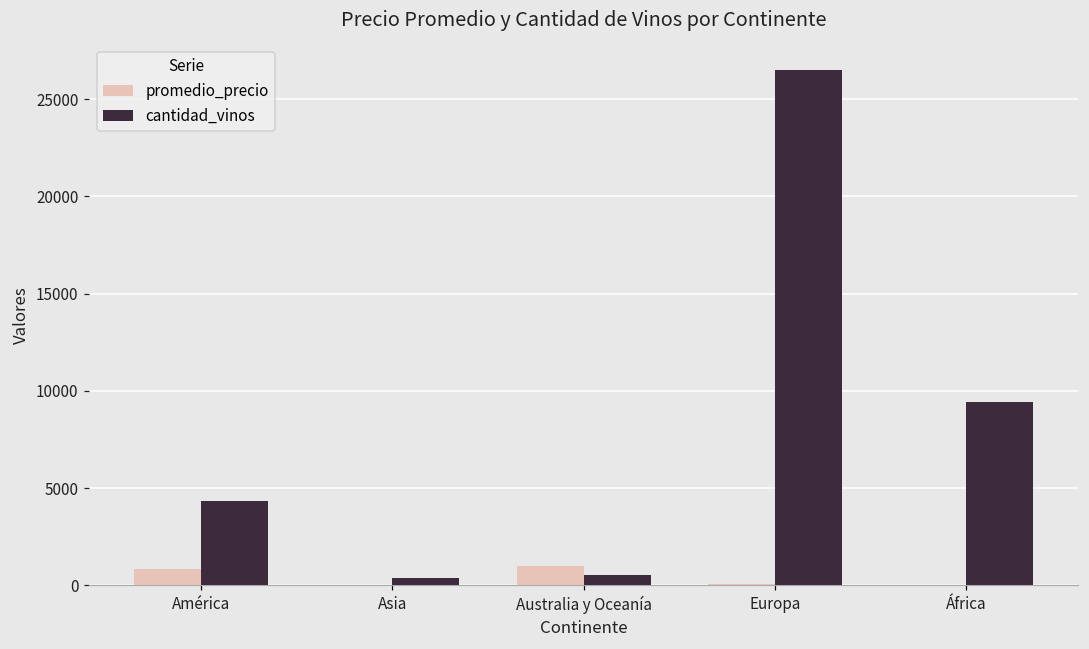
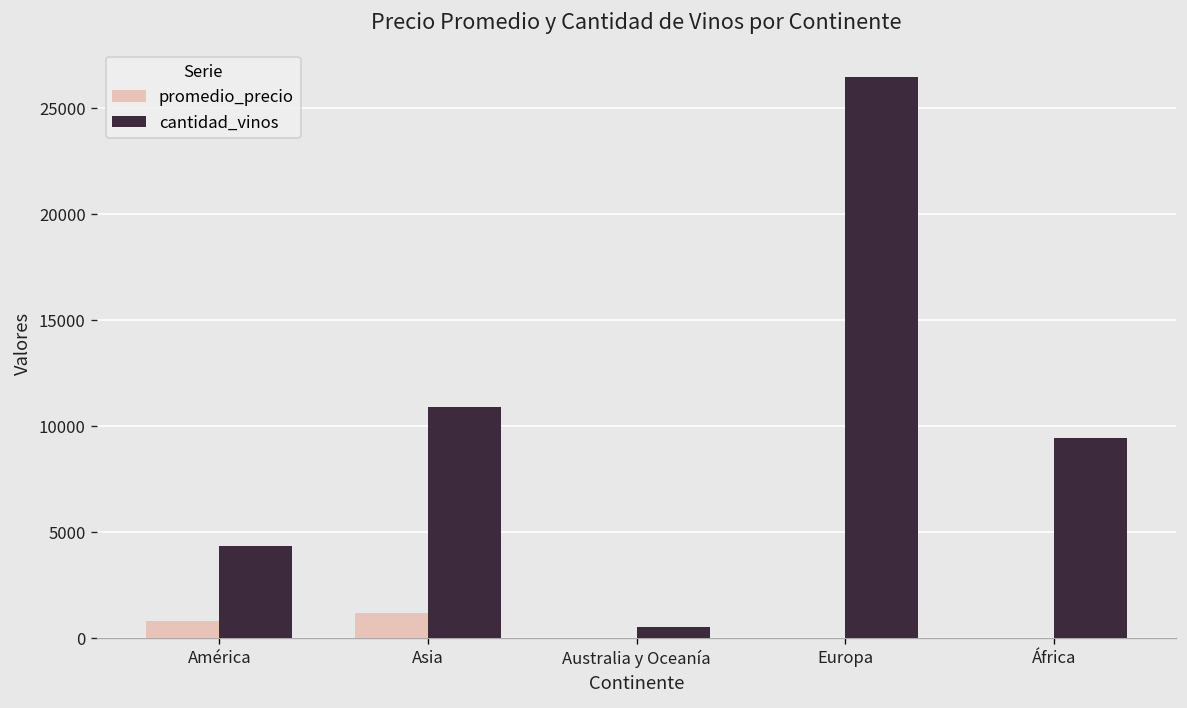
  {
    "promedio_precio": {
      "América": 800,
-     "Asia": 0,
-     "Australia y Oceanía": 1000
+     "Asia": 1200,
+     "Australia y Oceanía": 0
    },
    "cantidad_vinos": {
      "América": 4300,
-     "Asia": 400,
+     "Asia": 10900,
      "Australia y Oceanía": 500,
      "Europa": 26500,
      "África": 9400
    }
  }
